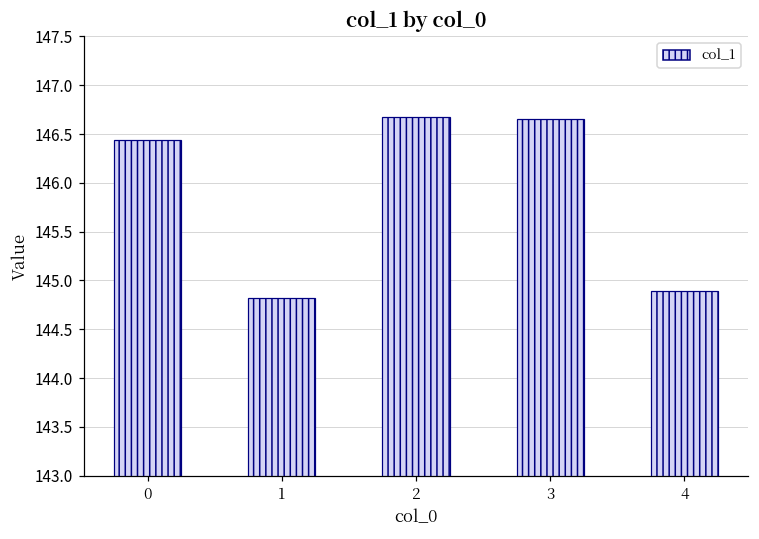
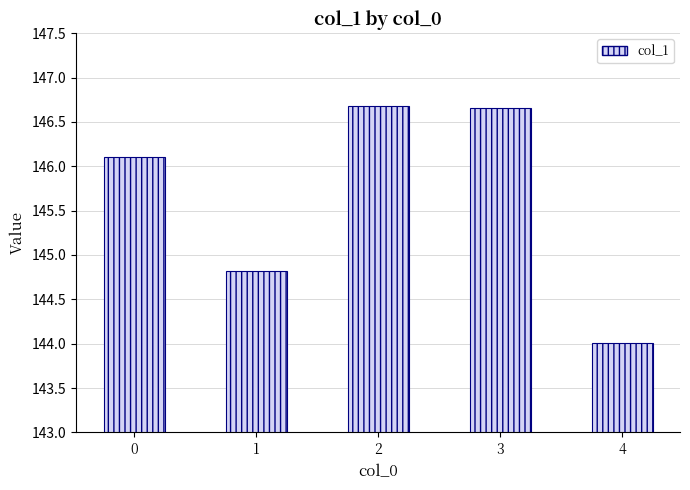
  {
-   "0": 146.4,
+   "0": 146.1,
    "1": 144.8,
    "2": 146.7,
    "3": 146.7,
-   "4": 144.9
+   "4": 144.0
  }
